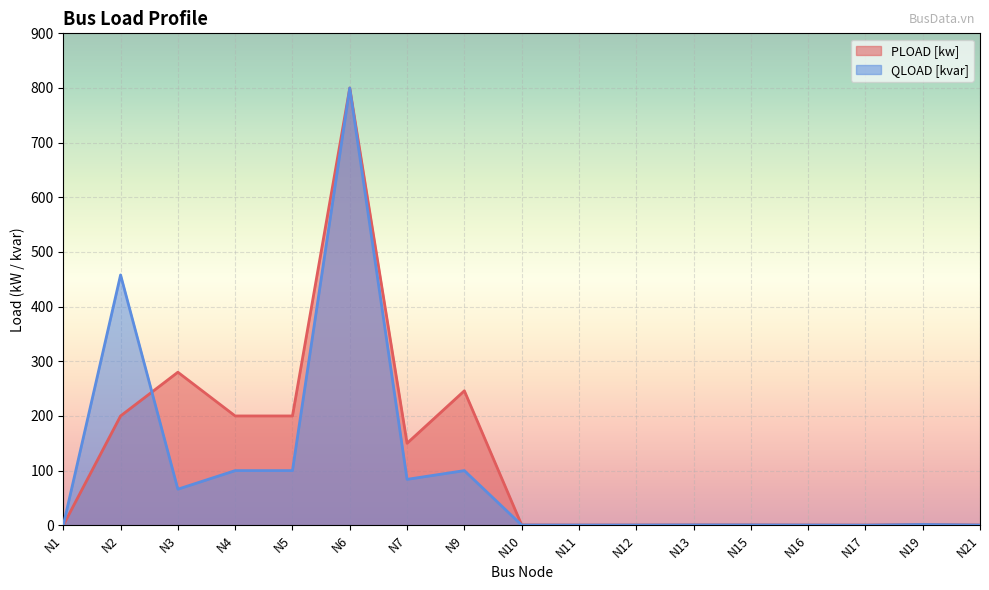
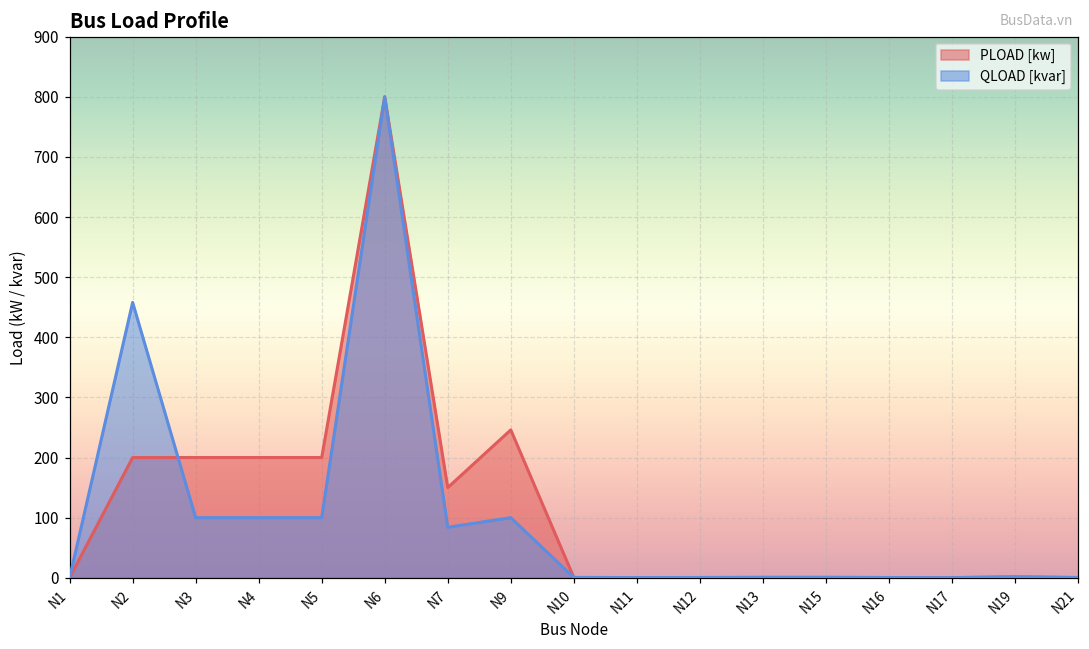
  {
    "PLOAD [kw]": {
      "N2": 200,
-     "N3": 280,
+     "N3": 200,
      "N4": 200,
      "N5": 200,
      "N7": 150,
      "N9": 250
    },
    "QLOAD [kvar]": {
      "N2": 460,
-     "N3": 70,
+     "N3": 100,
      "N4": 100,
      "N5": 100,
      "N7": 80,
      "N9": 100
    }
  }
